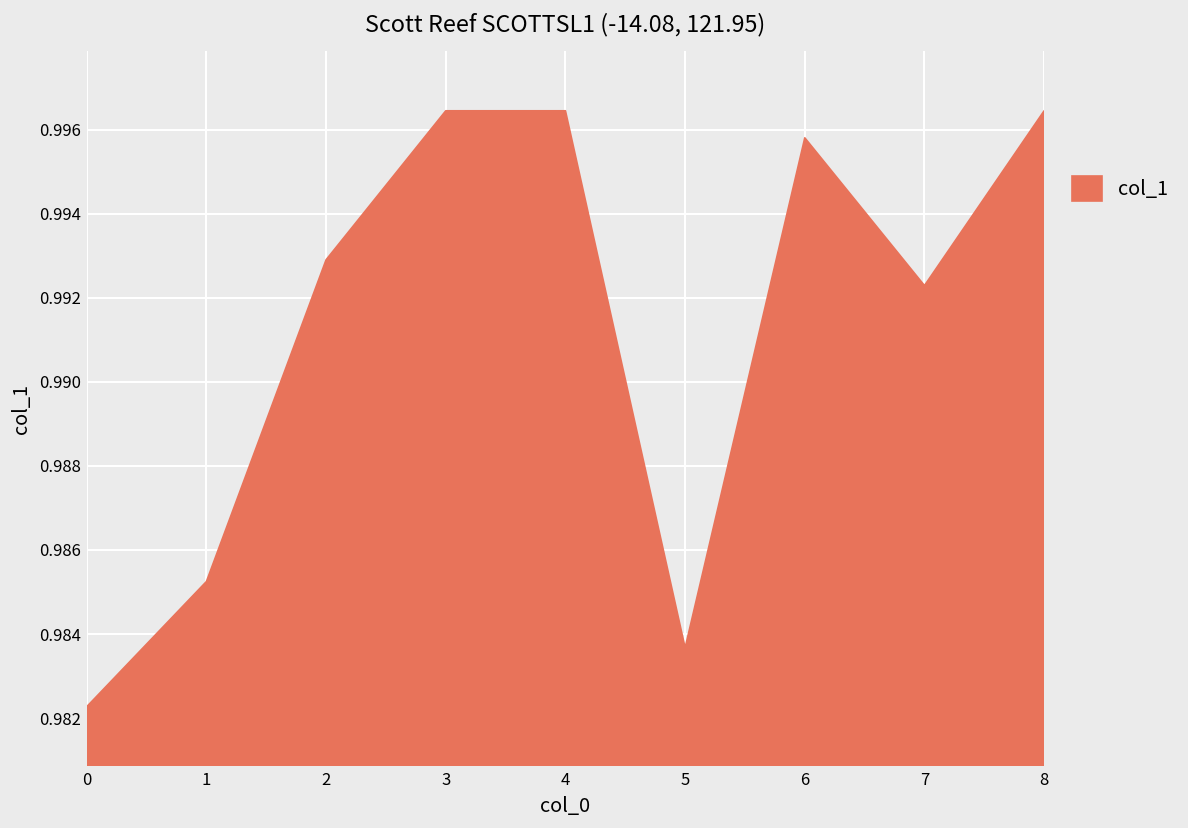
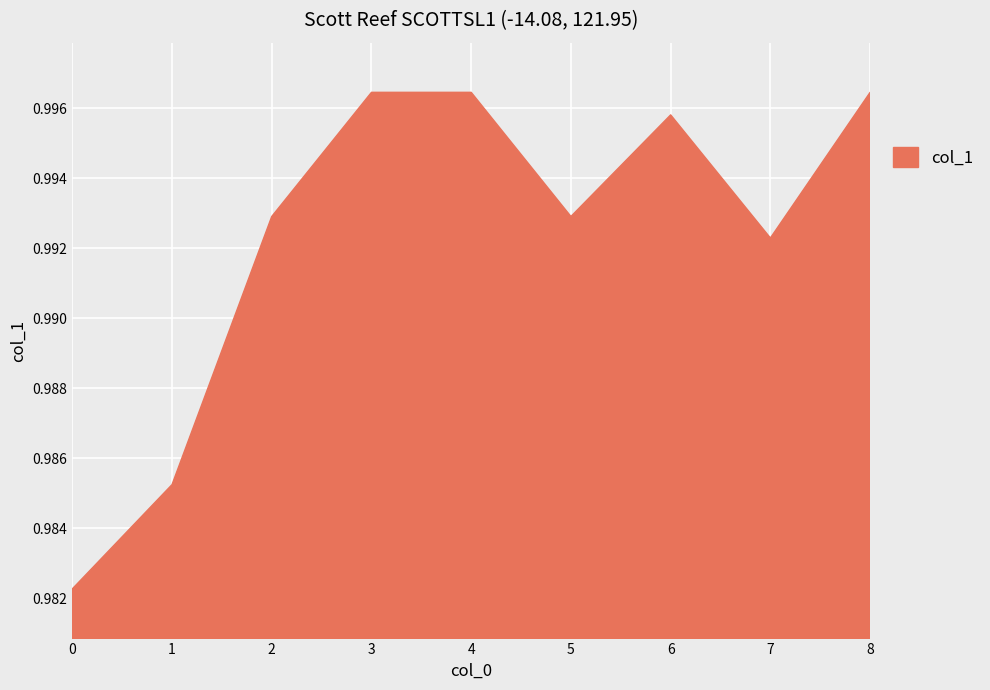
  {
    "0": 0.9823,
    "1": 0.9852,
    "2": 0.9929,
    "3": 0.9965,
    "4": 0.9965,
-   "5": 0.9837,
+   "5": 0.9929,
    "6": 0.9958,
    "7": 0.9923,
    "8": 0.9965
  }
